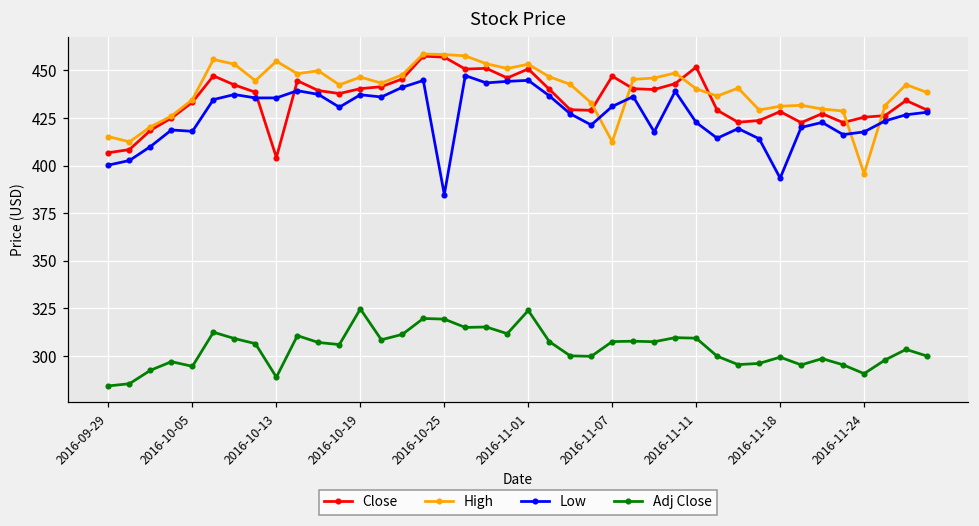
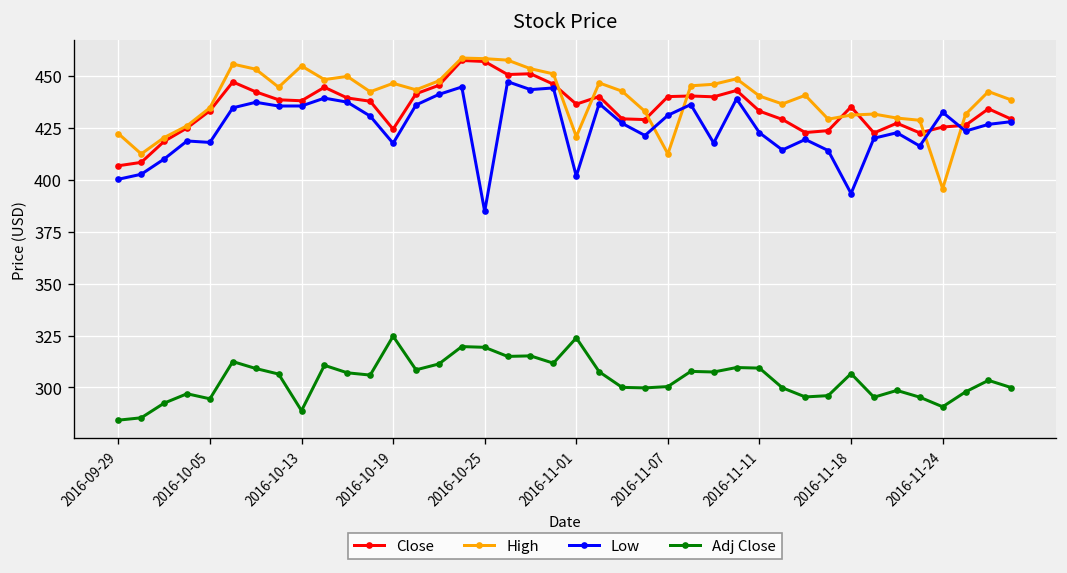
  {
    "Close": {
      "2016-09-29": 407,
-     "2016-10-13": 404,
-     "2016-10-19": 440,
-     "2016-11-01": 451,
-     "2016-11-07": 447,
-     "2016-11-11": 452,
-     "2016-11-18": 428,
+     "2016-10-13": 438,
+     "2016-10-19": 424,
+     "2016-11-01": 436,
+     "2016-11-07": 440,
+     "2016-11-11": 433,
+     "2016-11-18": 435,
      "2016-11-24": 425
    },
    "High": {
-     "2016-09-29": 415,
+     "2016-09-29": 422,
      "2016-10-13": 455,
      "2016-10-19": 446,
-     "2016-11-01": 453,
+     "2016-11-01": 421,
      "2016-11-07": 412,
      "2016-11-11": 440,
      "2016-11-18": 431,
      "2016-11-24": 396
    },
    "Low": {
      "2016-09-29": 400,
      "2016-10-05": 418,
      "2016-10-13": 436,
-     "2016-10-19": 437,
+     "2016-10-19": 418,
      "2016-10-25": 385,
-     "2016-11-01": 445,
+     "2016-11-01": 402,
      "2016-11-07": 431,
      "2016-11-11": 423,
      "2016-11-18": 393,
-     "2016-11-24": 418
+     "2016-11-24": 432
    },
    "Adj Close": {
      "2016-09-29": 284,
      "2016-10-05": 295,
      "2016-10-13": 289,
      "2016-10-19": 325,
      "2016-10-25": 319,
      "2016-11-01": 324,
-     "2016-11-07": 308,
+     "2016-11-07": 300,
      "2016-11-11": 309,
-     "2016-11-18": 299,
+     "2016-11-18": 307,
      "2016-11-24": 291
    }
  }
